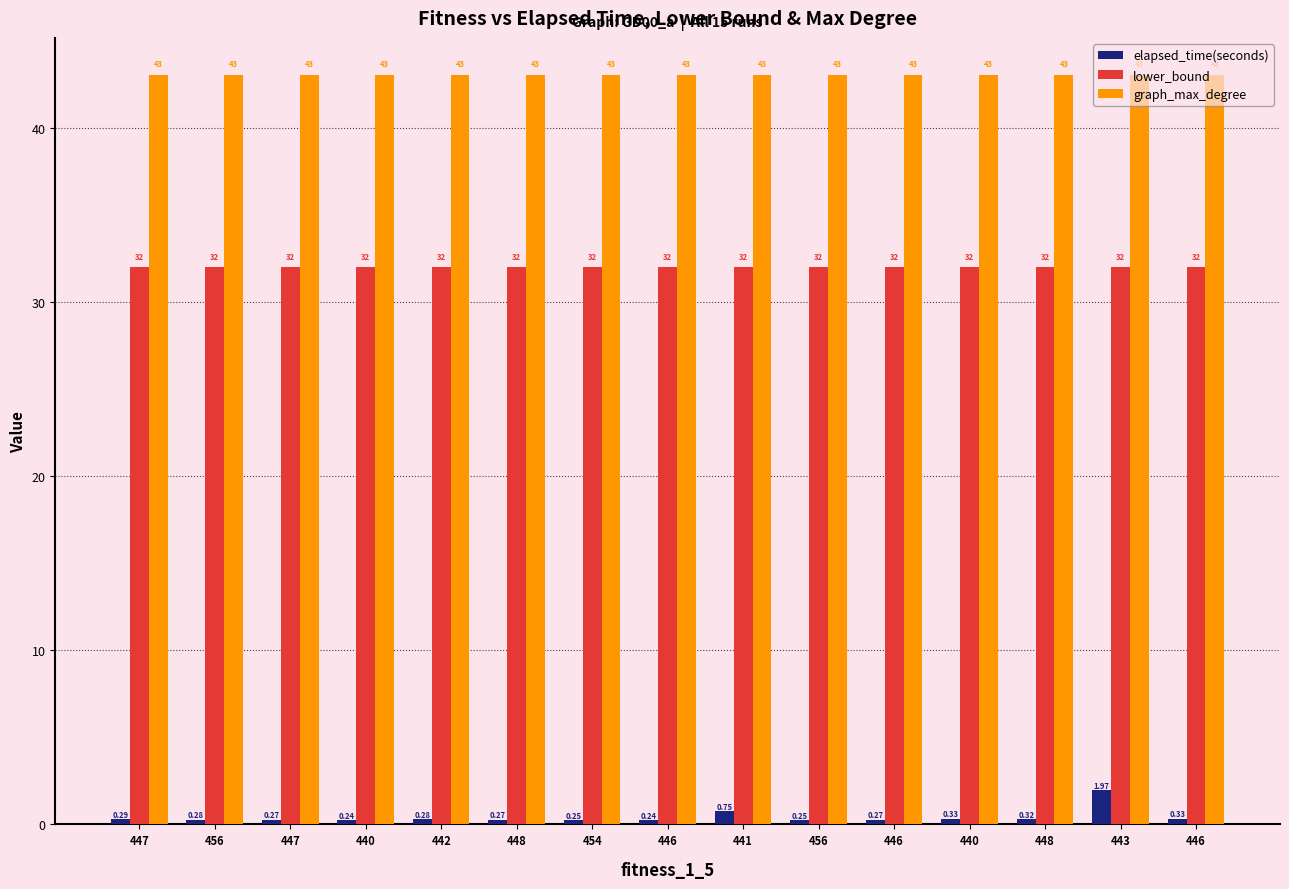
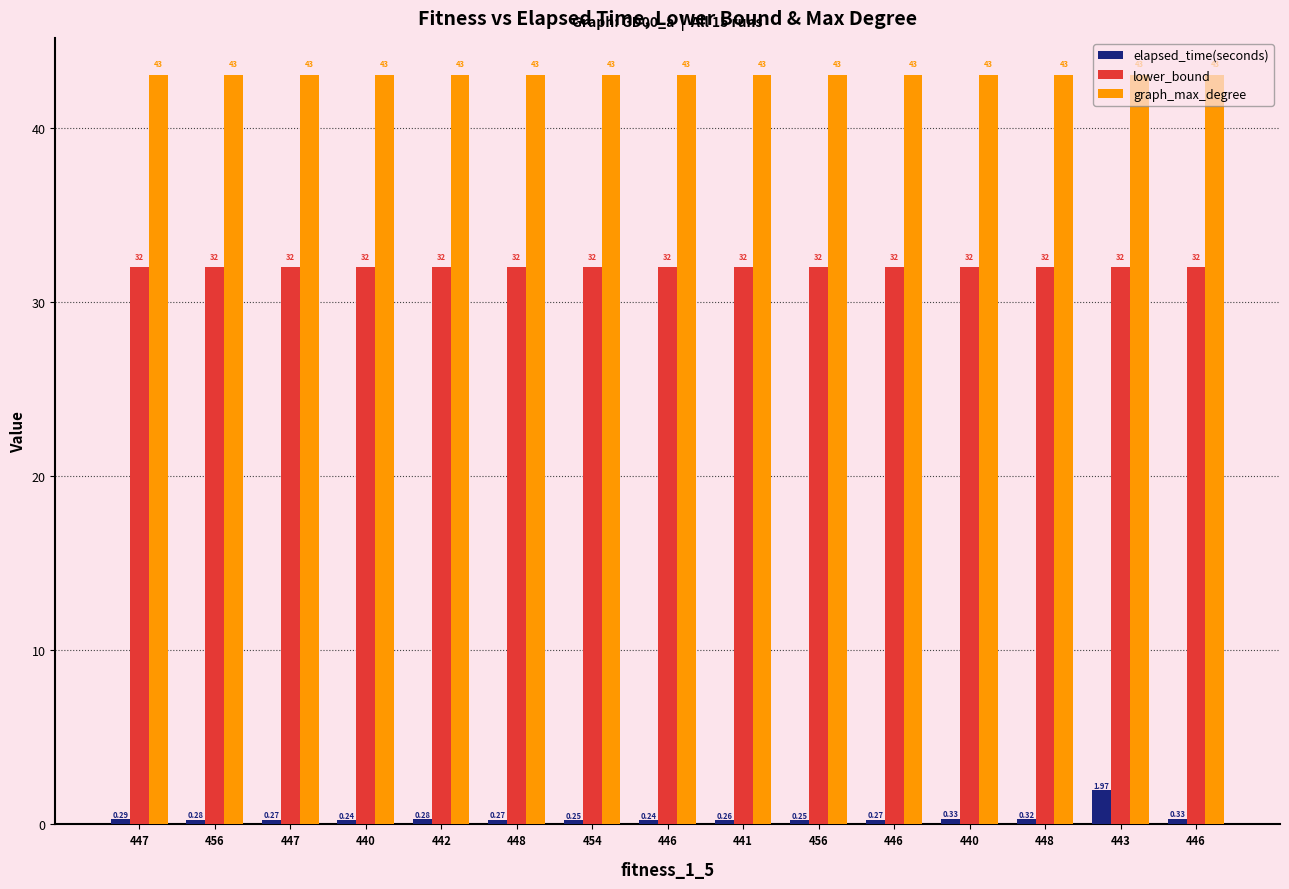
  {
    "elapsed_time(seconds)": {
      "442": 0.28,
      "454": 0.25,
-     "441": 0.75,
+     "441": 0.26,
      "443": 1.97
    },
    "lower_bound": {
      "442": 32,
      "454": 32,
      "441": 32,
      "443": 32
    },
    "graph_max_degree": {
      "442": 43,
      "454": 43,
      "441": 43
    }
  }
